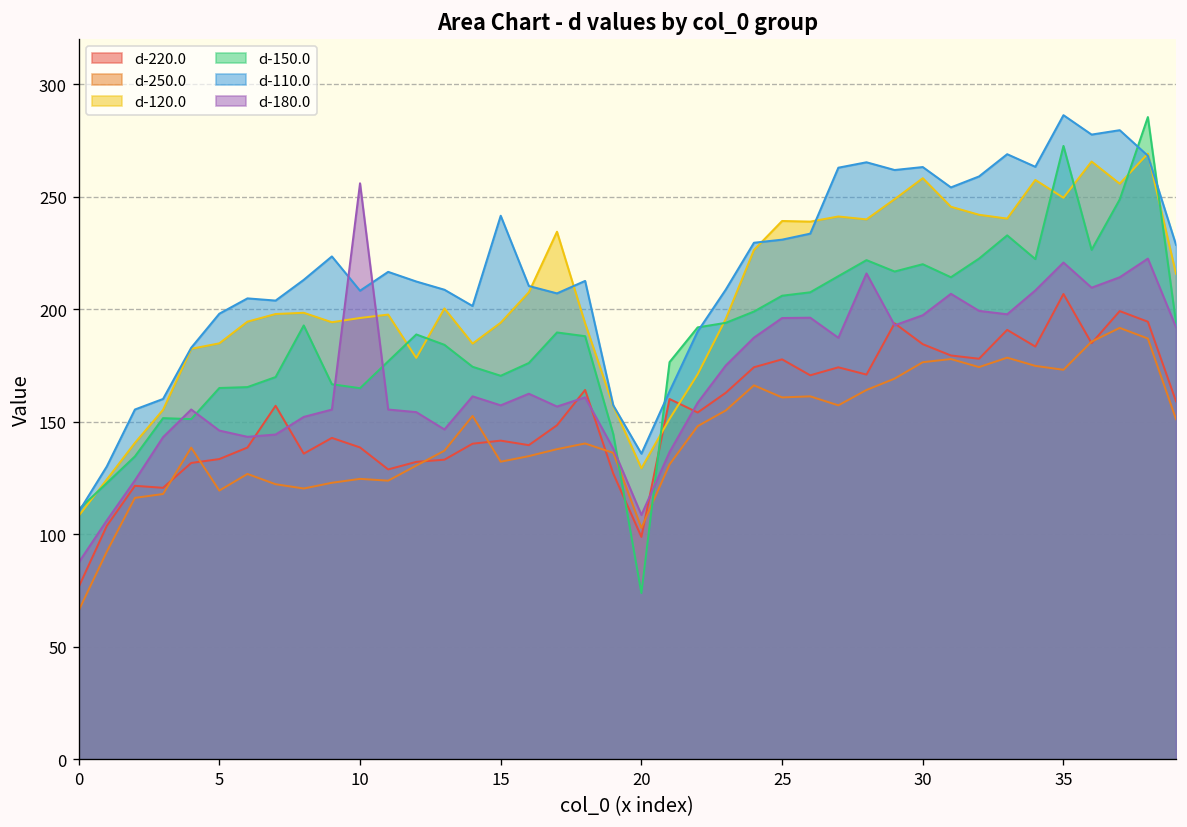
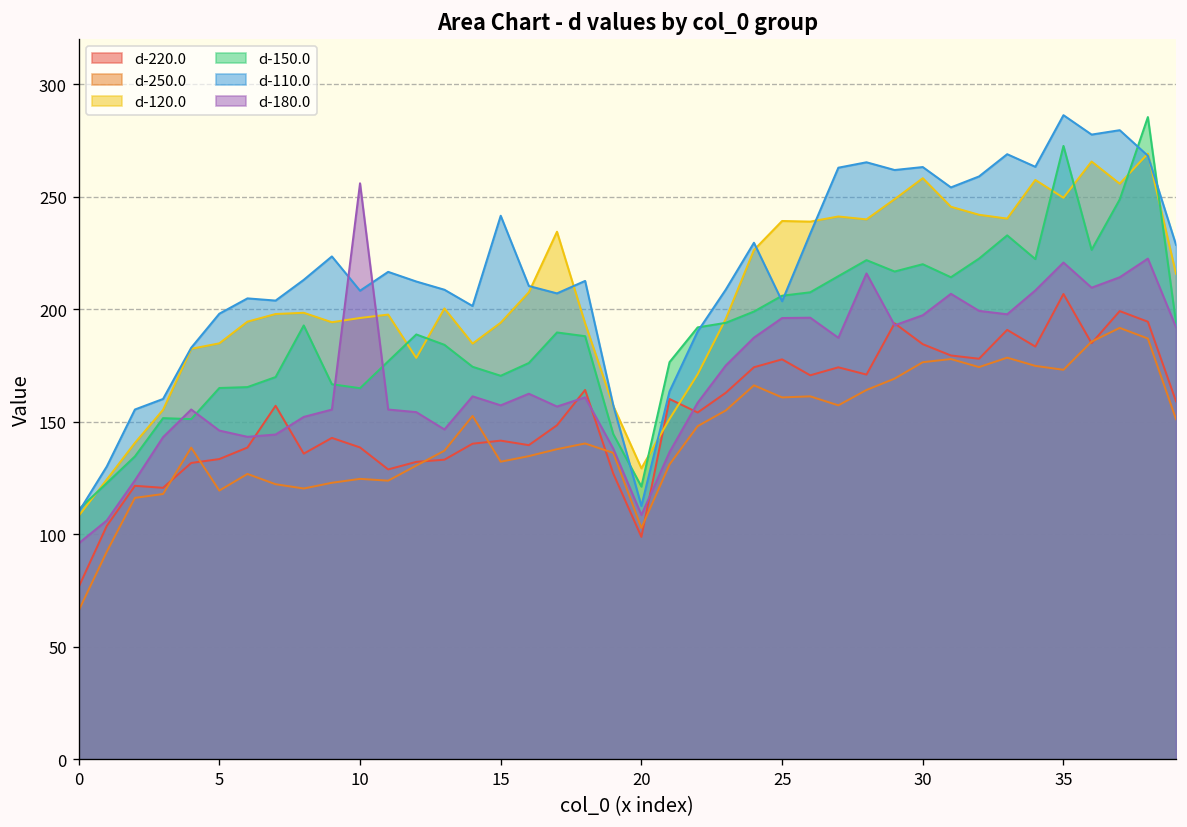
  {
    "d-150.0": {
      "5": 165,
      "10": 165,
      "15": 170,
-     "20": 74,
+     "20": 121,
      "25": 206,
      "30": 220,
      "35": 273
    },
    "d-110.0": {
      "5": 198,
      "10": 208,
      "15": 242,
-     "20": 136,
-     "25": 231,
+     "20": 113,
+     "25": 204,
      "30": 263,
      "35": 286
    },
    "d-180.0": {
-     "0": 87,
+     "0": 96,
      "5": 146,
      "10": 256,
      "15": 157,
      "20": 109,
      "25": 196,
      "30": 197,
      "35": 221
    }
  }
